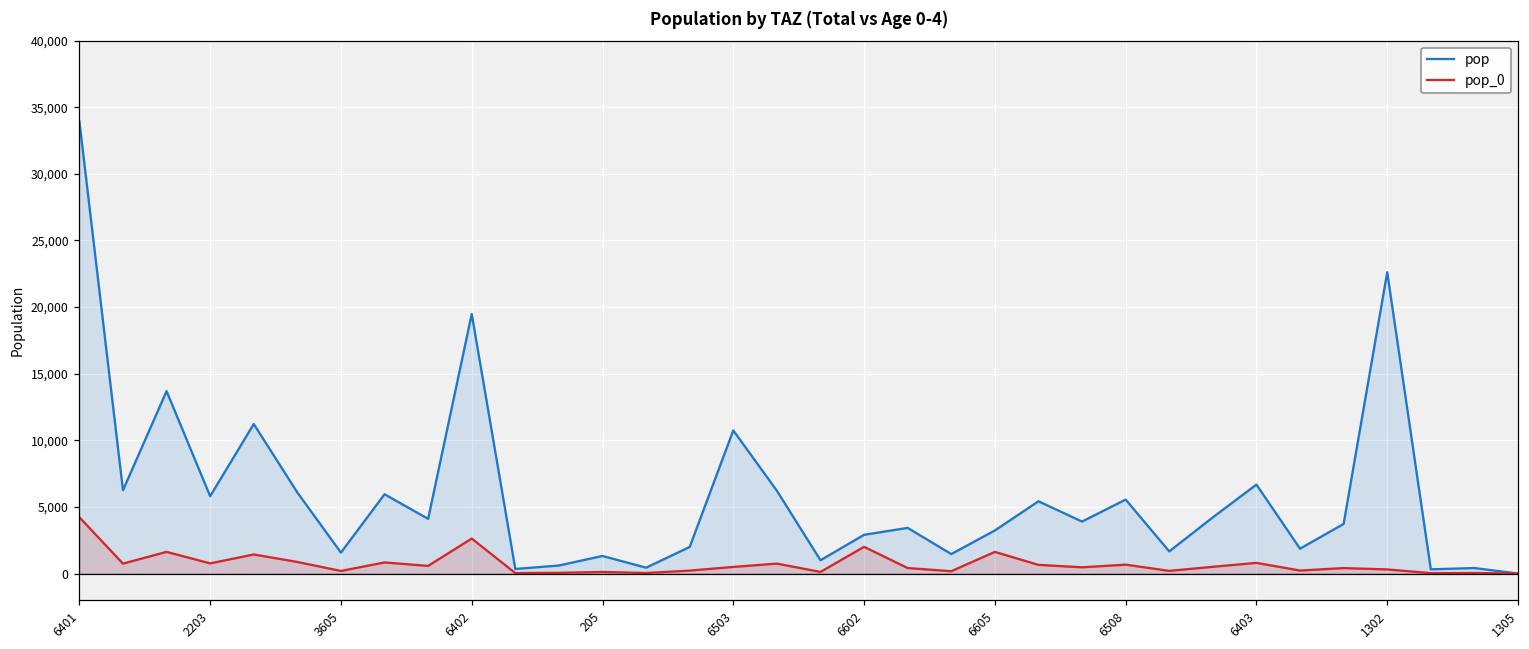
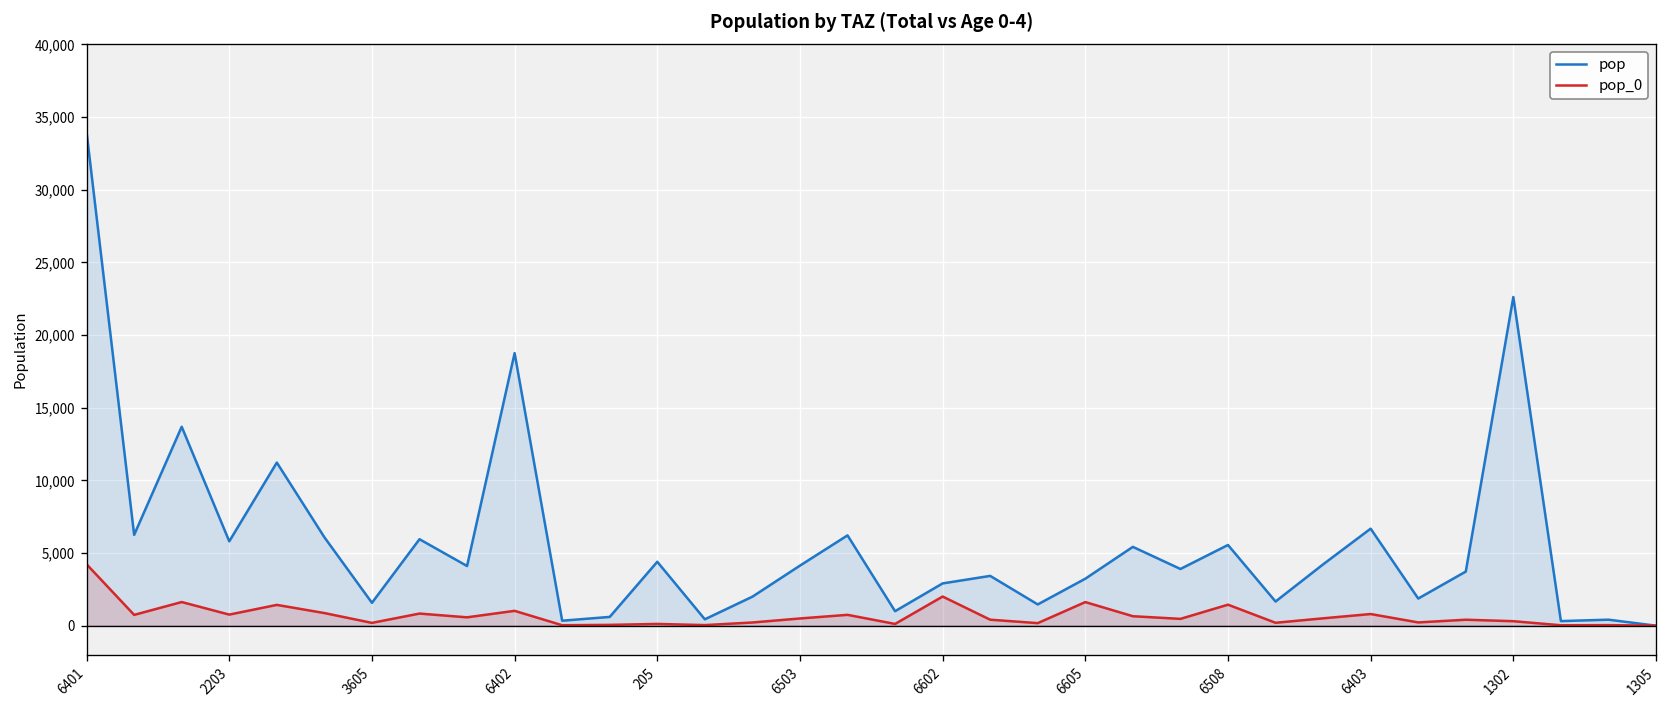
  {
    "pop": {
      "6401": "33,900",
      "2203": "5,800",
      "3605": "1,600",
-     "6402": "19,500",
-     "205": "1,300",
-     "6503": "10,700",
+     "6402": "18,800",
+     "205": "4,400",
+     "6503": "4,100",
      "6602": "2,900",
      "6605": "3,200",
      "6508": "5,600",
      "6403": "6,700",
      "1302": "22,600"
    },
    "pop_0": {
      "6401": "4,200",
      "2203": "800",
      "3605": "200",
-     "6402": "2,600",
+     "6402": "1,000",
      "205": "100",
      "6503": "500",
      "6602": "2,000",
      "6605": "1,600",
-     "6508": "700",
+     "6508": "1,400",
      "6403": "800",
      "1302": "300"
    }
  }
